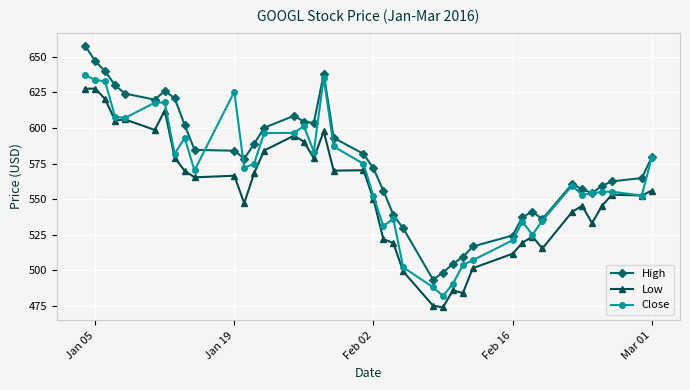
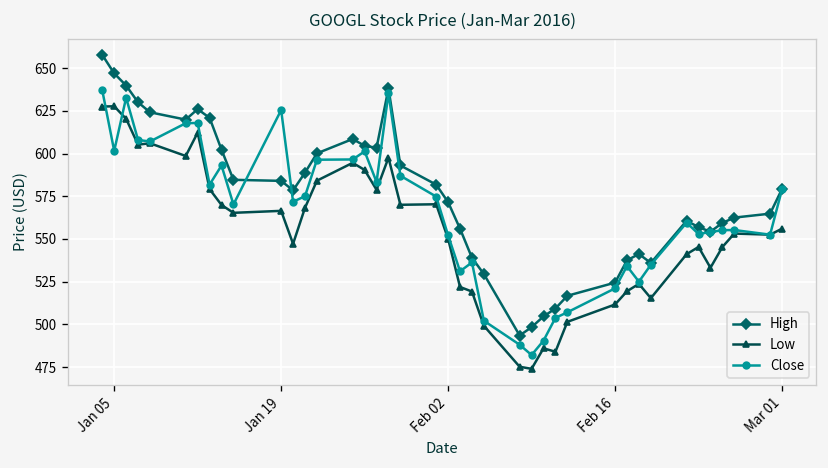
  {
    "Close": {
-     "Jan 05": 634,
+     "Jan 05": 602,
      "Jan 19": 625,
      "Feb 02": 552,
      "Feb 16": 521
    }
  }
